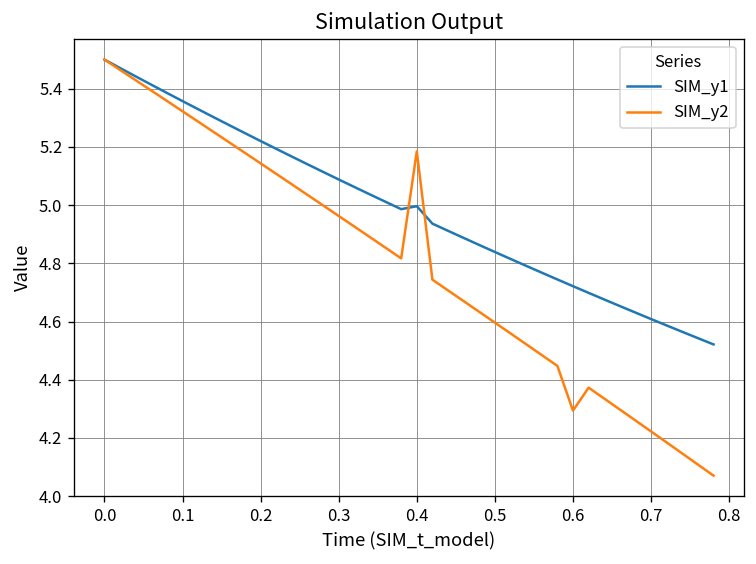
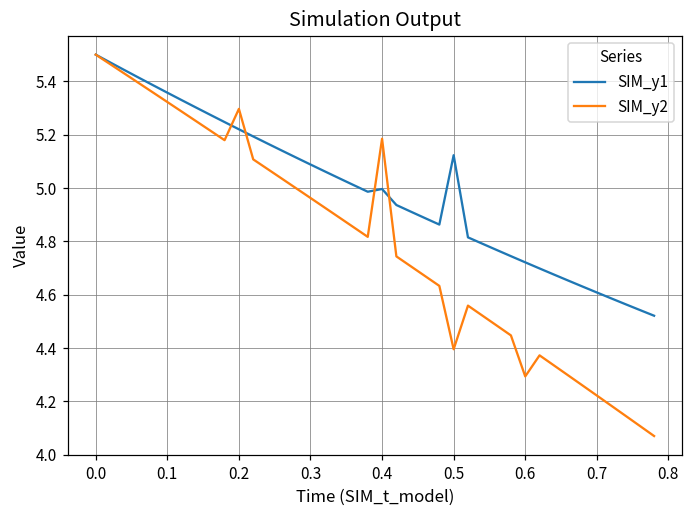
  {
    "SIM_y1": {
      "0.1": 5.36,
      "0.2": 5.22,
      "0.3": 5.09,
      "0.4": 5.00,
-     "0.5": 4.84,
+     "0.5": 5.12,
      "0.6": 4.72,
      "0.7": 4.61
    },
    "SIM_y2": {
      "0.1": 5.32,
-     "0.2": 5.14,
+     "0.2": 5.30,
      "0.3": 4.96,
      "0.4": 5.18,
-     "0.5": 4.60,
+     "0.5": 4.40,
      "0.6": 4.29,
      "0.7": 4.22
    }
  }
